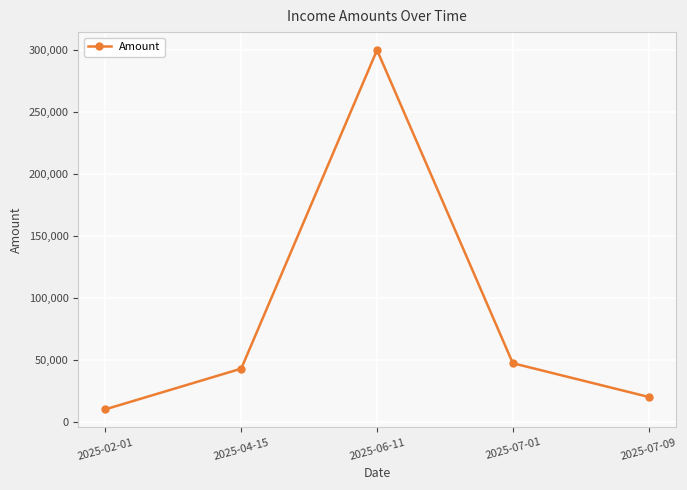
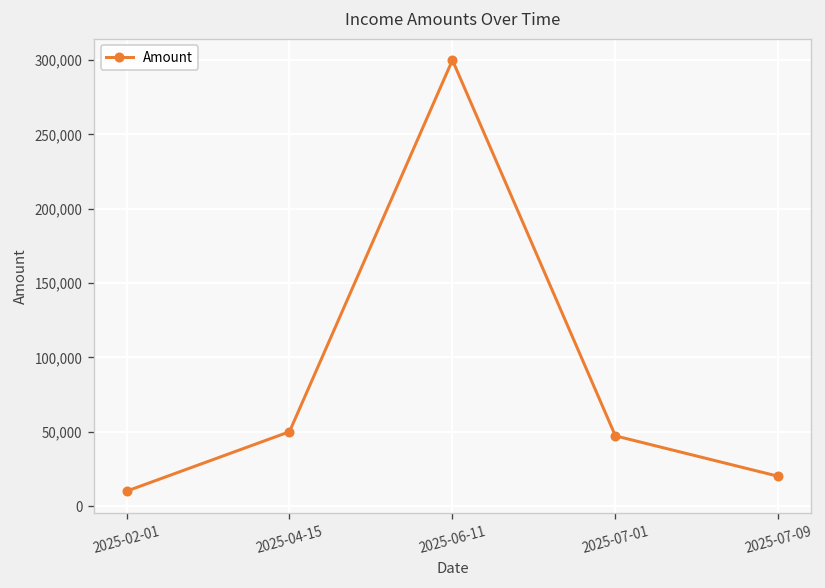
  {
    "2025-02-01": "10,000",
-   "2025-04-15": "43,000",
+   "2025-04-15": "50,000",
    "2025-06-11": "300,000",
    "2025-07-01": "47,000",
    "2025-07-09": "20,000"
  }
